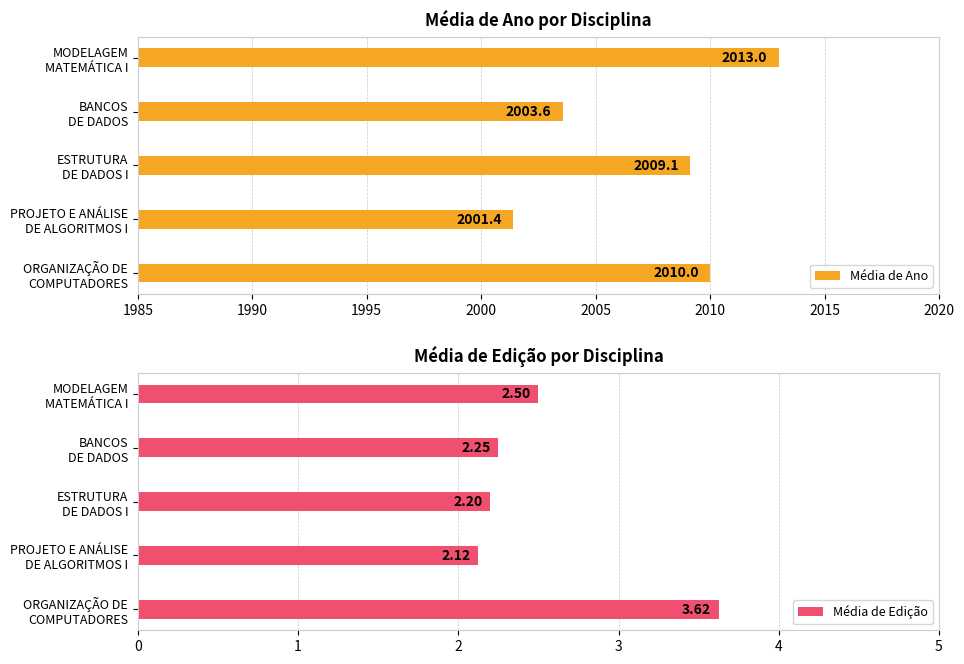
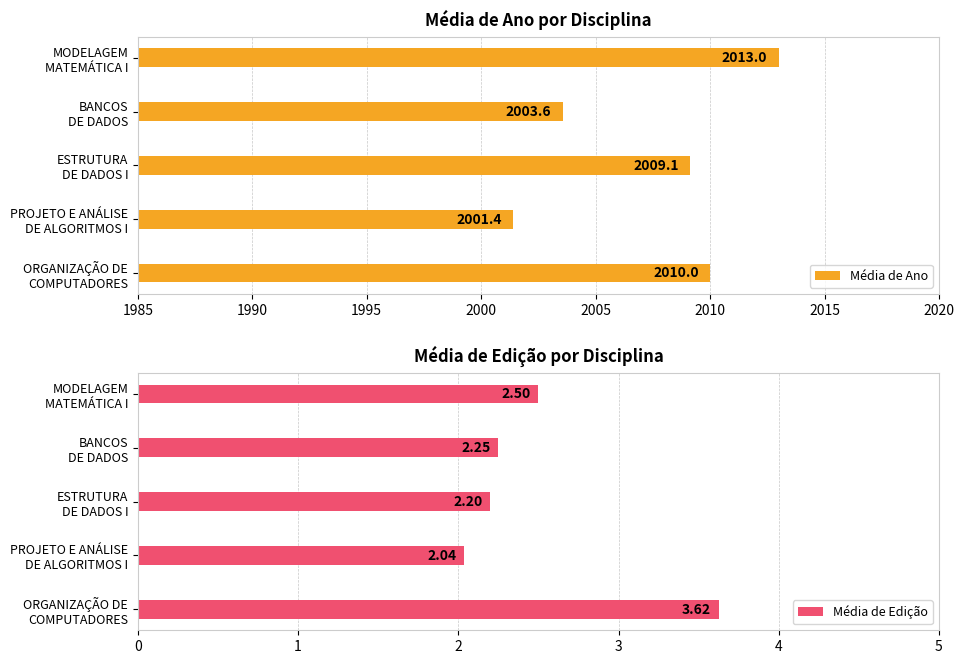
  {
    "Média de Ano por Disciplina": {
      "MODELAGEM MATEMÁTICA I": 2013.0,
      "BANCOS DE DADOS": 2003.6,
      "ESTRUTURA DE DADOS I": 2009.1,
      "PROJETO E ANÁLISE DE ALGORITMOS I": 2001.4,
      "ORGANIZAÇÃO DE COMPUTADORES": 2010.0
    },
    "Média de Edição por Disciplina": {
      "MODELAGEM MATEMÁTICA I": 2.50,
      "BANCOS DE DADOS": 2.25,
      "ESTRUTURA DE DADOS I": 2.20,
-     "PROJETO E ANÁLISE DE ALGORITMOS I": 2.12,
+     "PROJETO E ANÁLISE DE ALGORITMOS I": 2.04,
      "ORGANIZAÇÃO DE COMPUTADORES": 3.62
    }
  }
